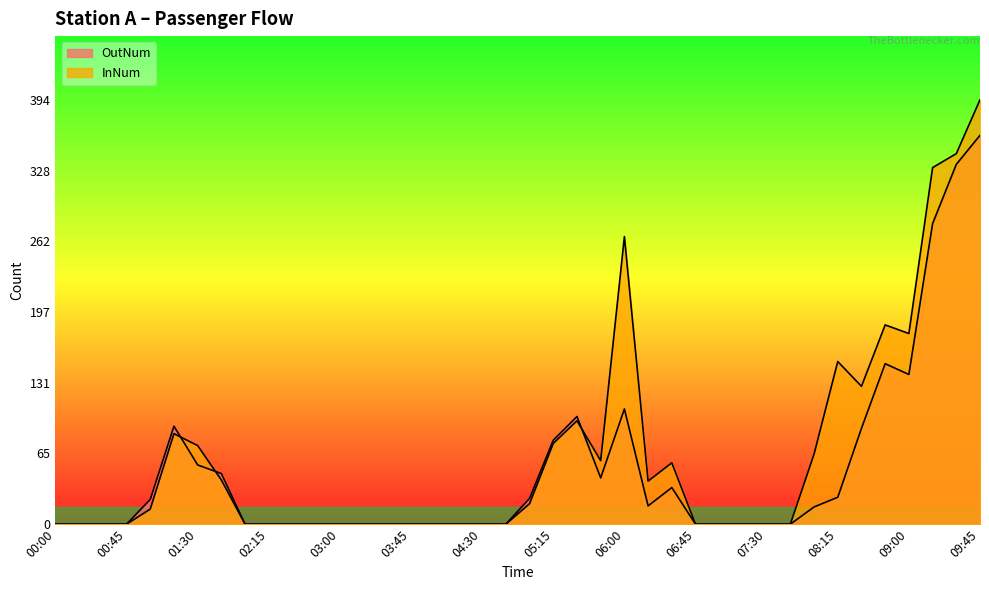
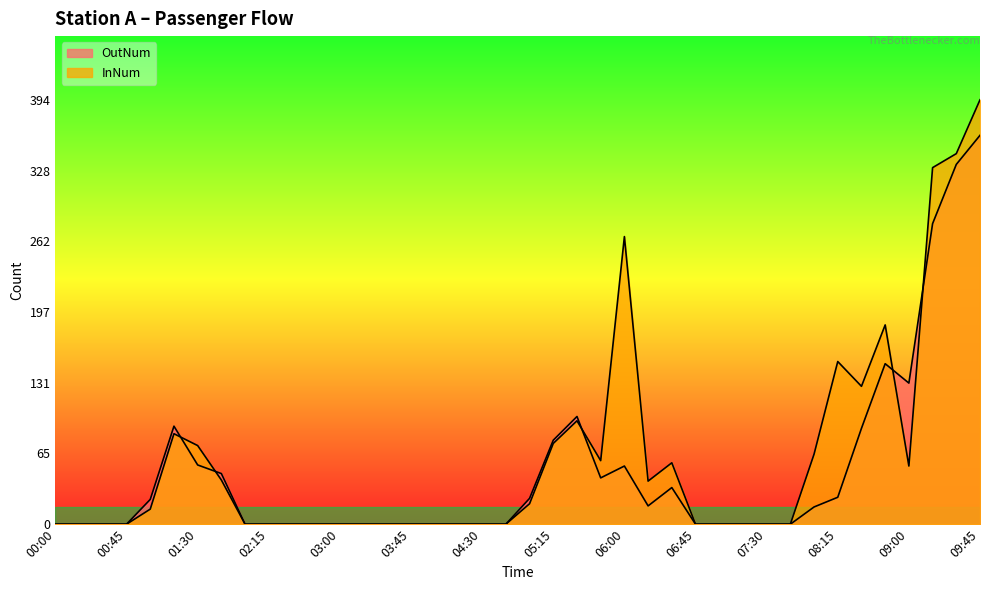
  {
    "OutNum": {
      "01:30": 55,
      "05:15": 78,
-     "06:00": 107,
+     "06:00": 54,
      "08:15": 25,
-     "09:00": 139,
+     "09:00": 131,
      "09:45": 361
    },
    "InNum": {
      "01:30": 73,
      "05:15": 75,
      "06:00": 267,
      "08:15": 151,
-     "09:00": 177,
+     "09:00": 54,
      "09:45": 394
    }
  }
